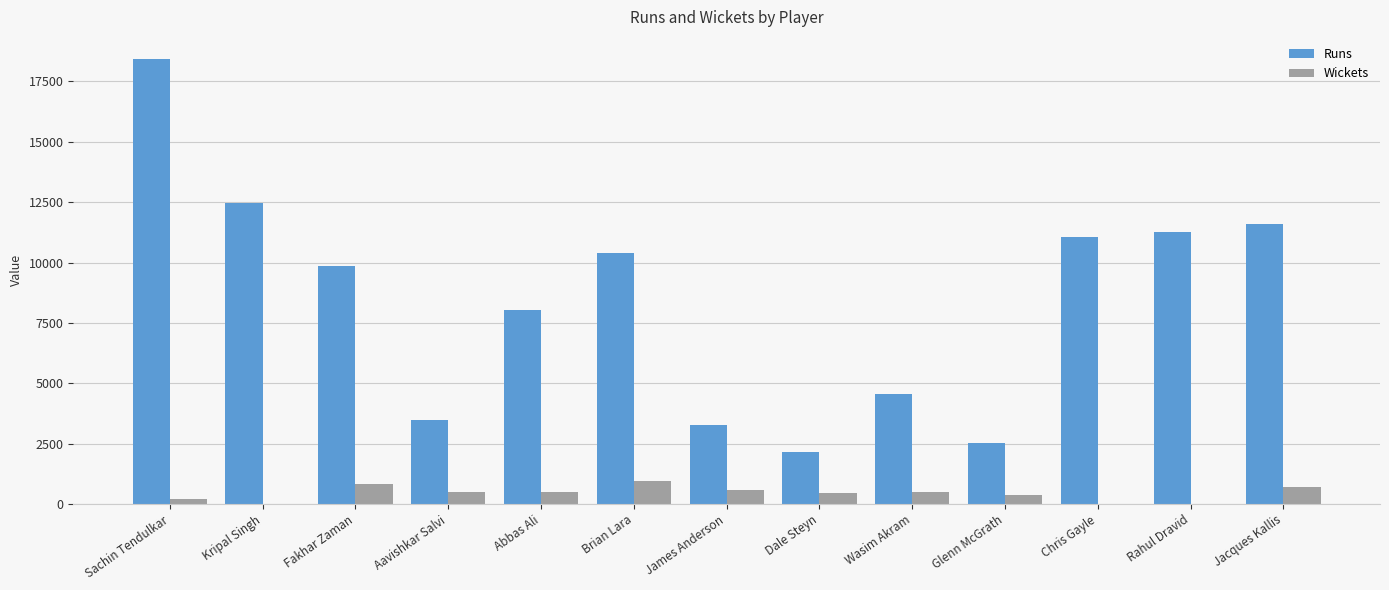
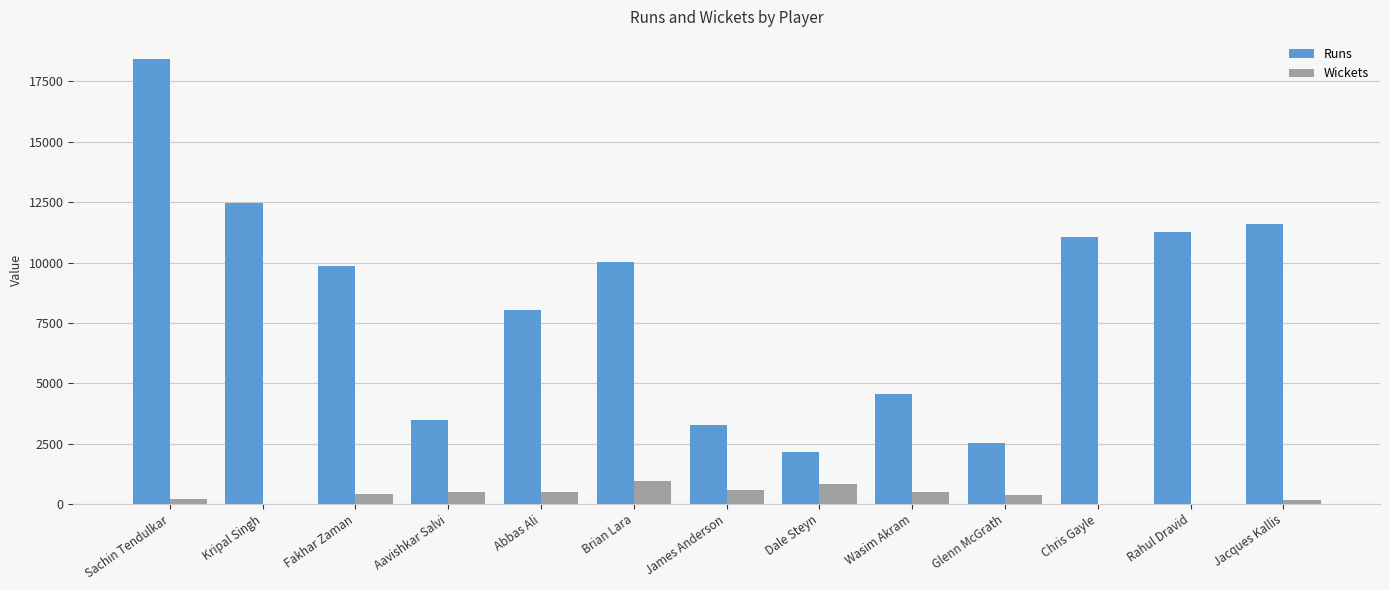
  {
    "Runs": {
      "Sachin Tendulkar": 18400,
      "Kripal Singh": 12500,
      "Fakhar Zaman": 9800,
      "Aavishkar Salvi": 3500,
      "Abbas Ali": 8000,
-     "Brian Lara": 10400,
+     "Brian Lara": 10000,
      "James Anderson": 3300,
      "Dale Steyn": 2100,
      "Wasim Akram": 4600,
      "Glenn McGrath": 2500,
      "Chris Gayle": 11100,
      "Rahul Dravid": 11300,
      "Jacques Kallis": 11600
    },
    "Wickets": {
      "Sachin Tendulkar": 200,
      "Kripal Singh": 0,
-     "Fakhar Zaman": 800,
+     "Fakhar Zaman": 400,
      "Aavishkar Salvi": 500,
      "Abbas Ali": 500,
      "Brian Lara": 900,
      "James Anderson": 600,
-     "Dale Steyn": 400,
+     "Dale Steyn": 800,
      "Wasim Akram": 500,
      "Glenn McGrath": 400,
      "Rahul Dravid": 0,
-     "Jacques Kallis": 700
+     "Jacques Kallis": 100
    }
  }
